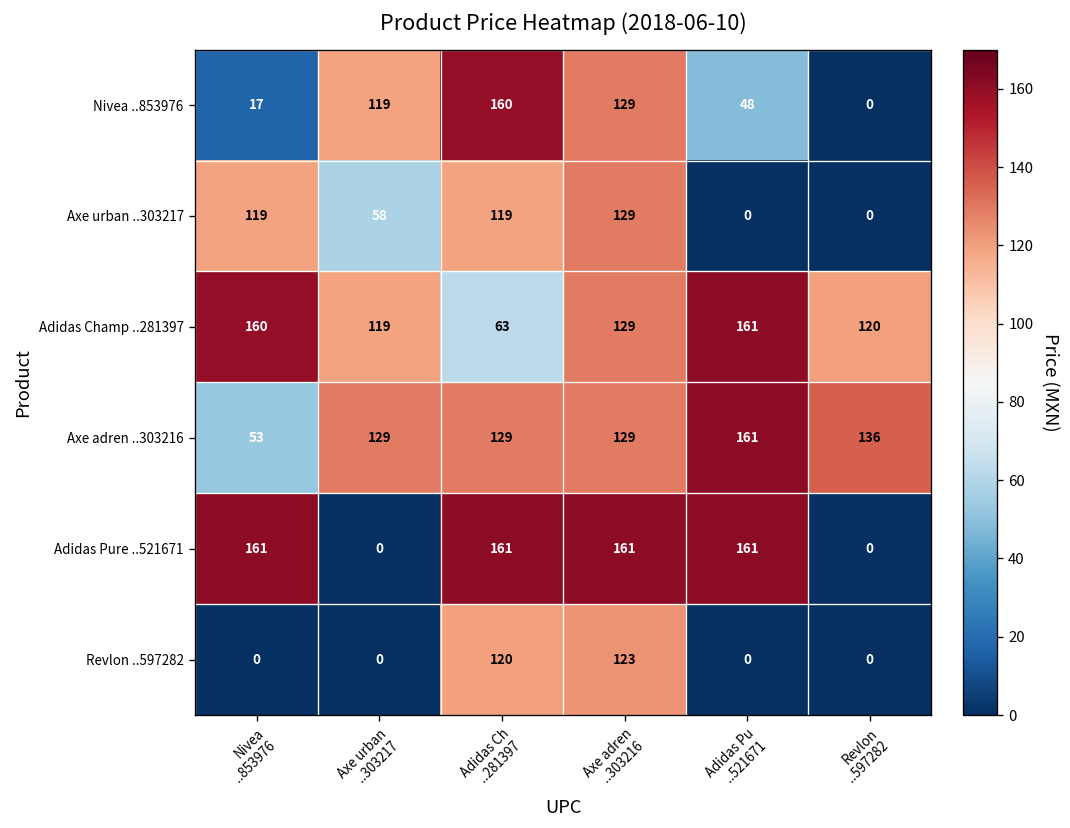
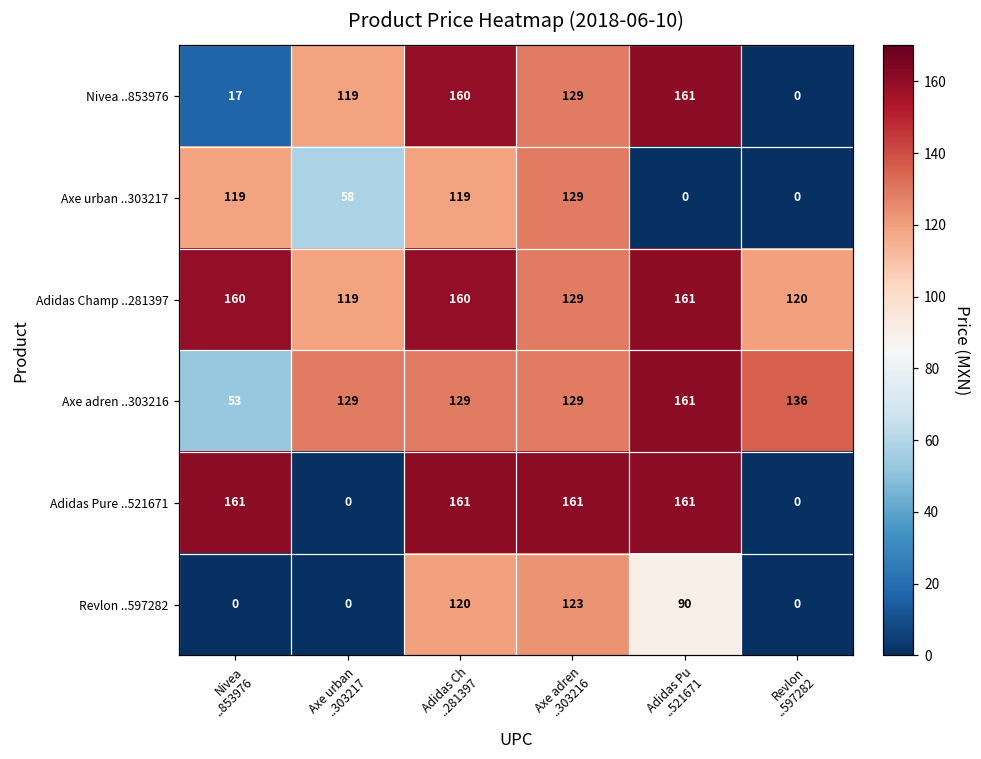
  {
    "Nivea ..853976": {
      "Nivea ..853976": 17,
      "Axe urban ..303217": 119,
      "Adidas Ch ..281397": 160,
      "Axe adren ..303216": 129,
-     "Adidas Pu ..521671": 48,
+     "Adidas Pu ..521671": 161,
      "Revlon ..597282": 0
    },
    "Axe urban ..303217": {
      "Nivea ..853976": 119,
      "Axe urban ..303217": 58,
      "Adidas Ch ..281397": 119,
      "Axe adren ..303216": 129,
      "Adidas Pu ..521671": 0,
      "Revlon ..597282": 0
    },
    "Adidas Champ ..281397": {
      "Nivea ..853976": 160,
      "Axe urban ..303217": 119,
-     "Adidas Ch ..281397": 63,
+     "Adidas Ch ..281397": 160,
      "Axe adren ..303216": 129,
      "Adidas Pu ..521671": 161,
      "Revlon ..597282": 120
    },
    "Axe adren ..303216": {
      "Nivea ..853976": 53,
      "Axe urban ..303217": 129,
      "Adidas Ch ..281397": 129,
      "Axe adren ..303216": 129,
      "Adidas Pu ..521671": 161,
      "Revlon ..597282": 136
    },
    "Adidas Pure ..521671": {
      "Nivea ..853976": 161,
      "Axe urban ..303217": 0,
      "Adidas Ch ..281397": 161,
      "Axe adren ..303216": 161,
      "Adidas Pu ..521671": 161,
      "Revlon ..597282": 0
    },
    "Revlon ..597282": {
      "Nivea ..853976": 0,
      "Axe urban ..303217": 0,
      "Adidas Ch ..281397": 120,
      "Axe adren ..303216": 123,
-     "Adidas Pu ..521671": 0,
+     "Adidas Pu ..521671": 90,
      "Revlon ..597282": 0
    }
  }
